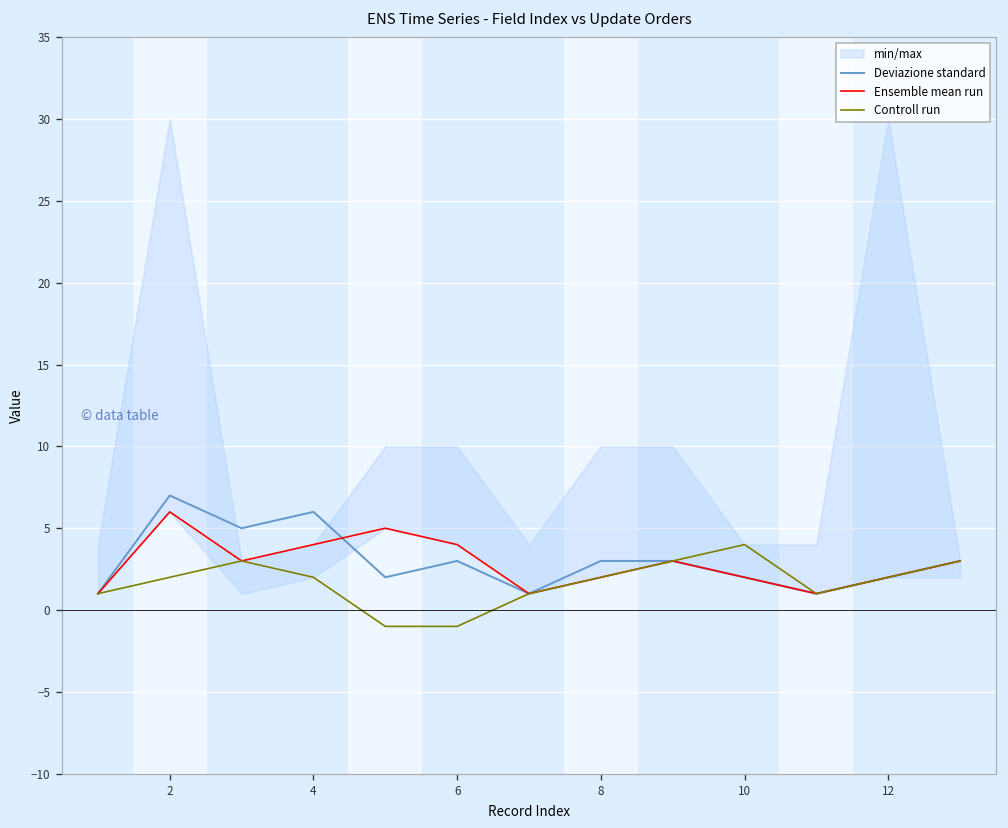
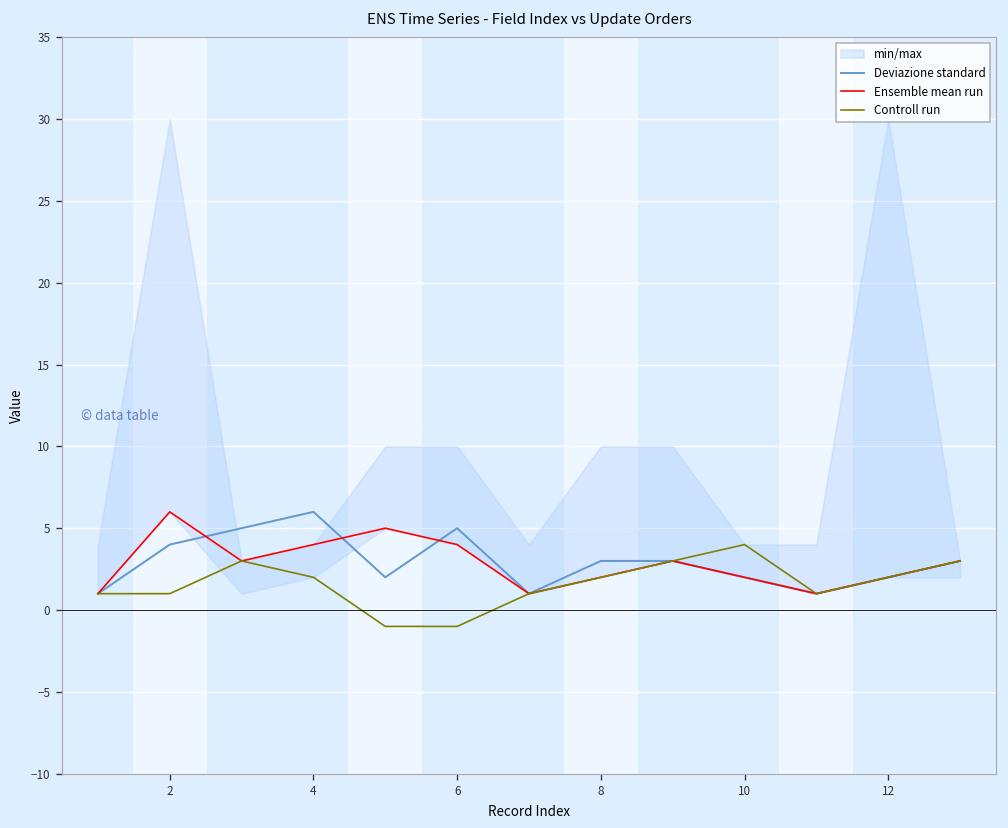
  {
    "Deviazione standard": {
-     "2": 7,
+     "2": 4,
      "4": 6,
-     "6": 3,
+     "6": 5,
      "8": 3
    },
    "Ensemble mean run": {
      "2": 6,
      "6": 4
    },
    "Controll run": {
-     "2": 2,
+     "2": 1,
      "4": 2,
      "6": -1
    }
  }
